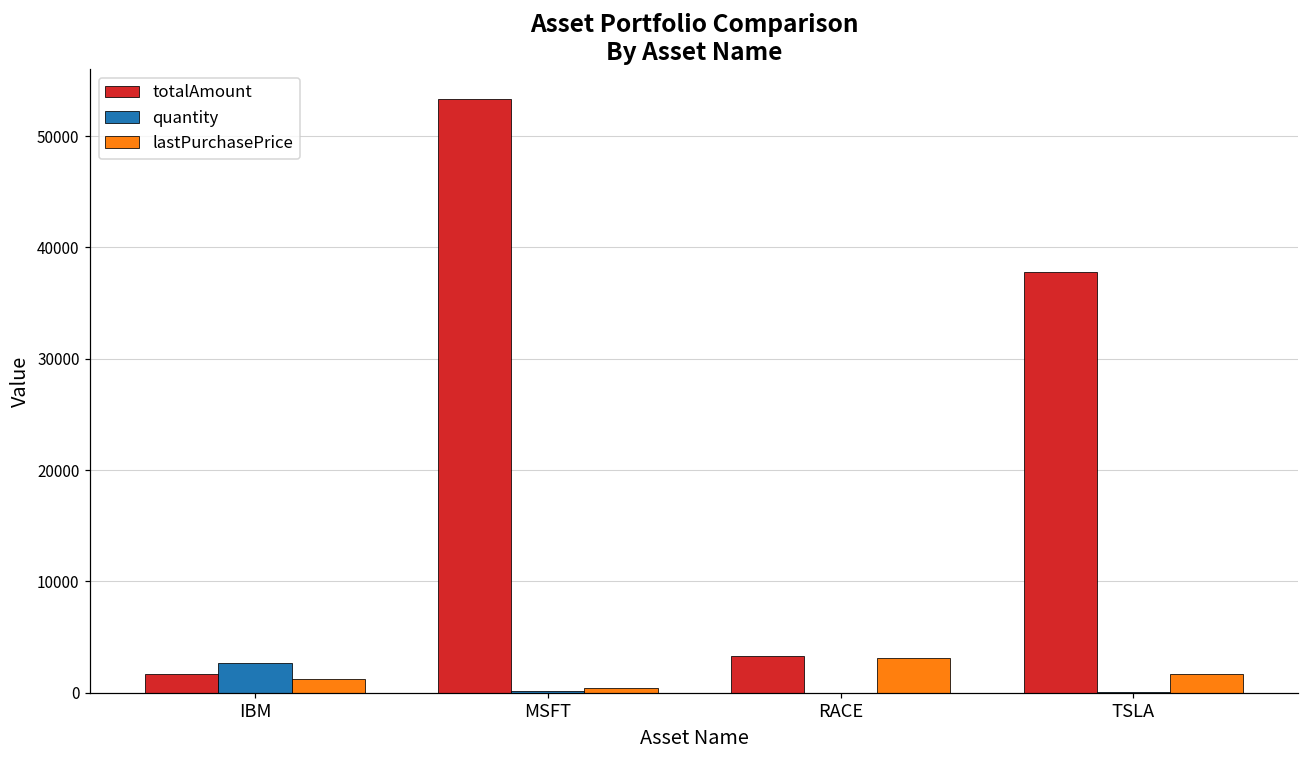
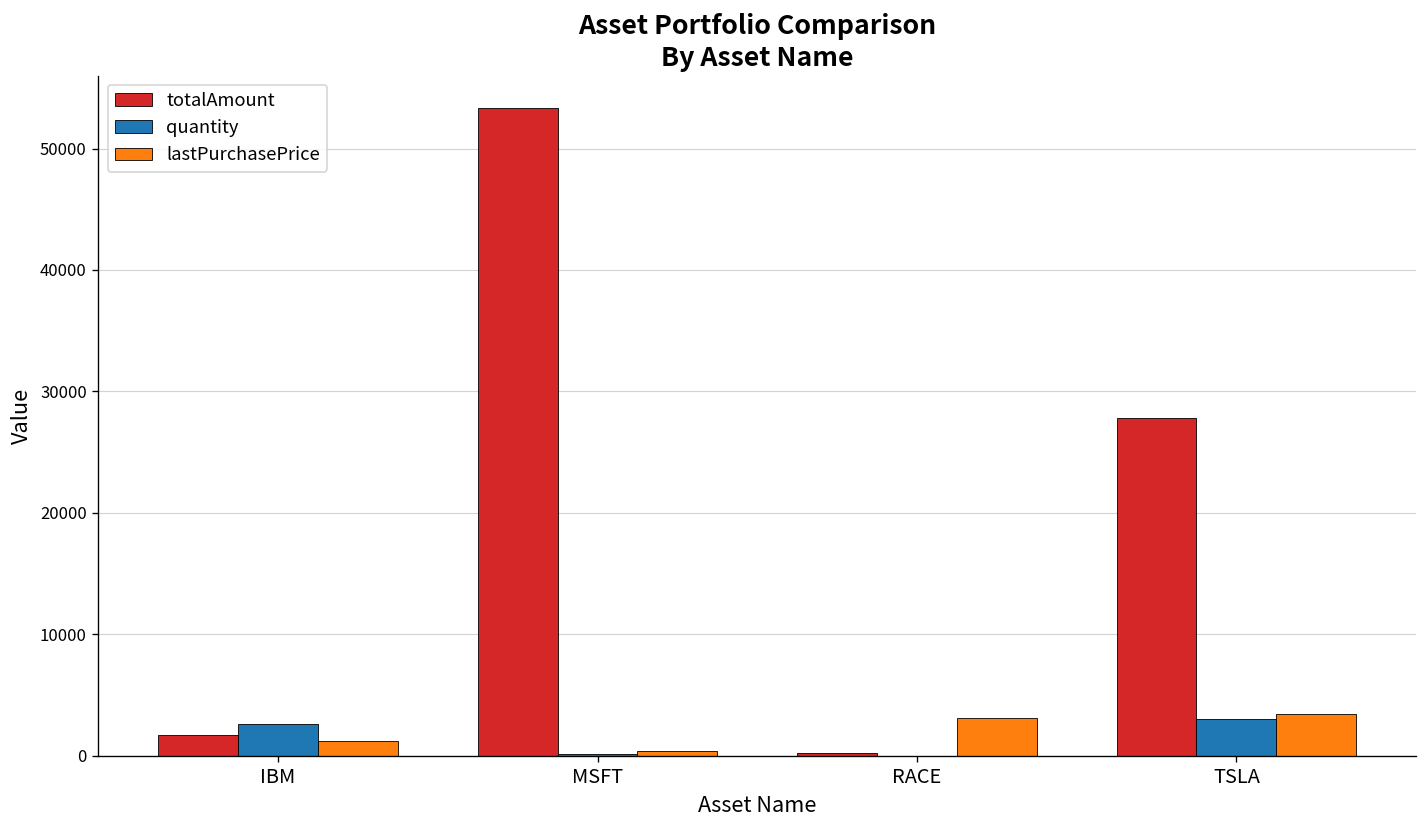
  {
    "totalAmount": {
      "IBM": 1700,
      "MSFT": 53300,
-     "RACE": 3300,
-     "TSLA": 37800
+     "RACE": 200,
+     "TSLA": 27800
    },
    "quantity": {
      "IBM": 2600,
-     "TSLA": 0
+     "TSLA": 3000
    },
    "lastPurchasePrice": {
      "IBM": 1200,
      "MSFT": 400,
      "RACE": 3100,
-     "TSLA": 1700
+     "TSLA": 3400
    }
  }
